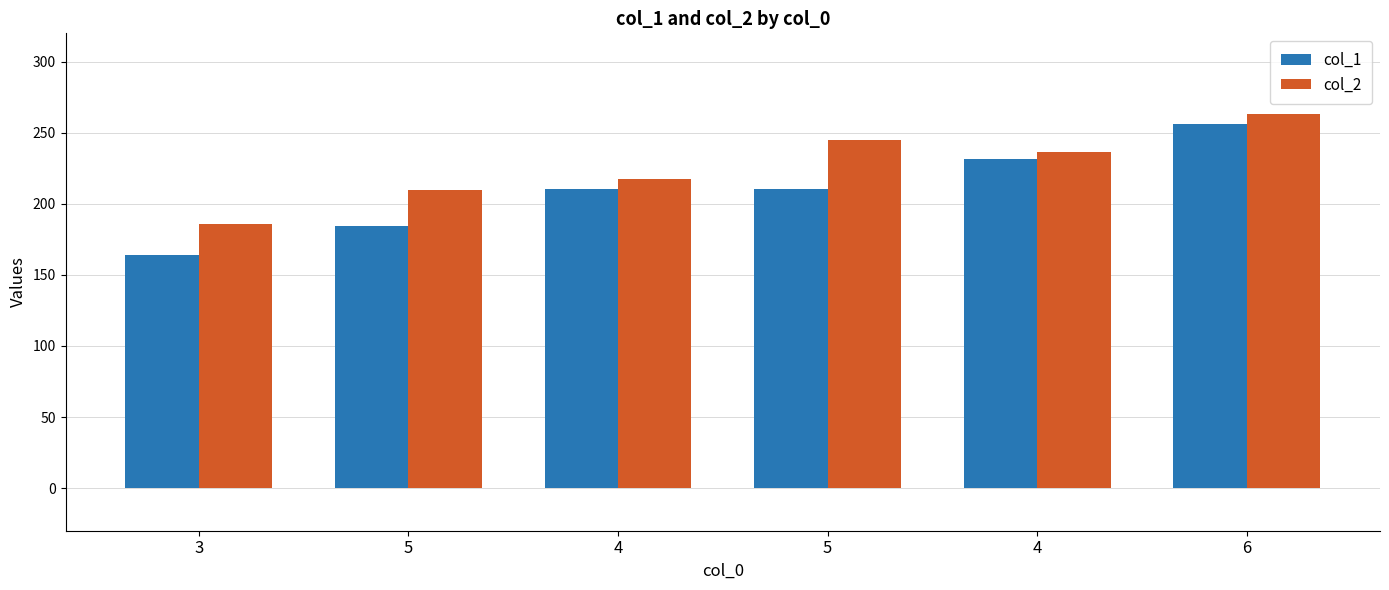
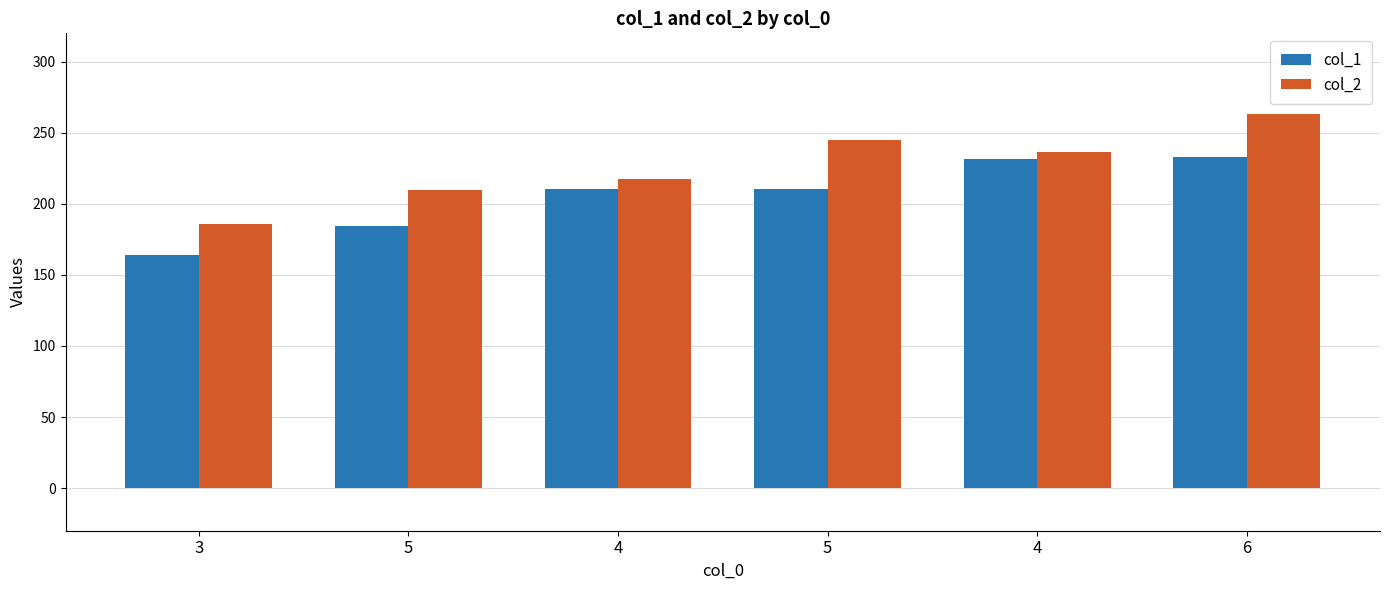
  {
    "col_1": {
      "3": 164,
-     "6": 256
+     "6": 233
    },
    "col_2": {
      "3": 186,
      "6": 263
    }
  }
